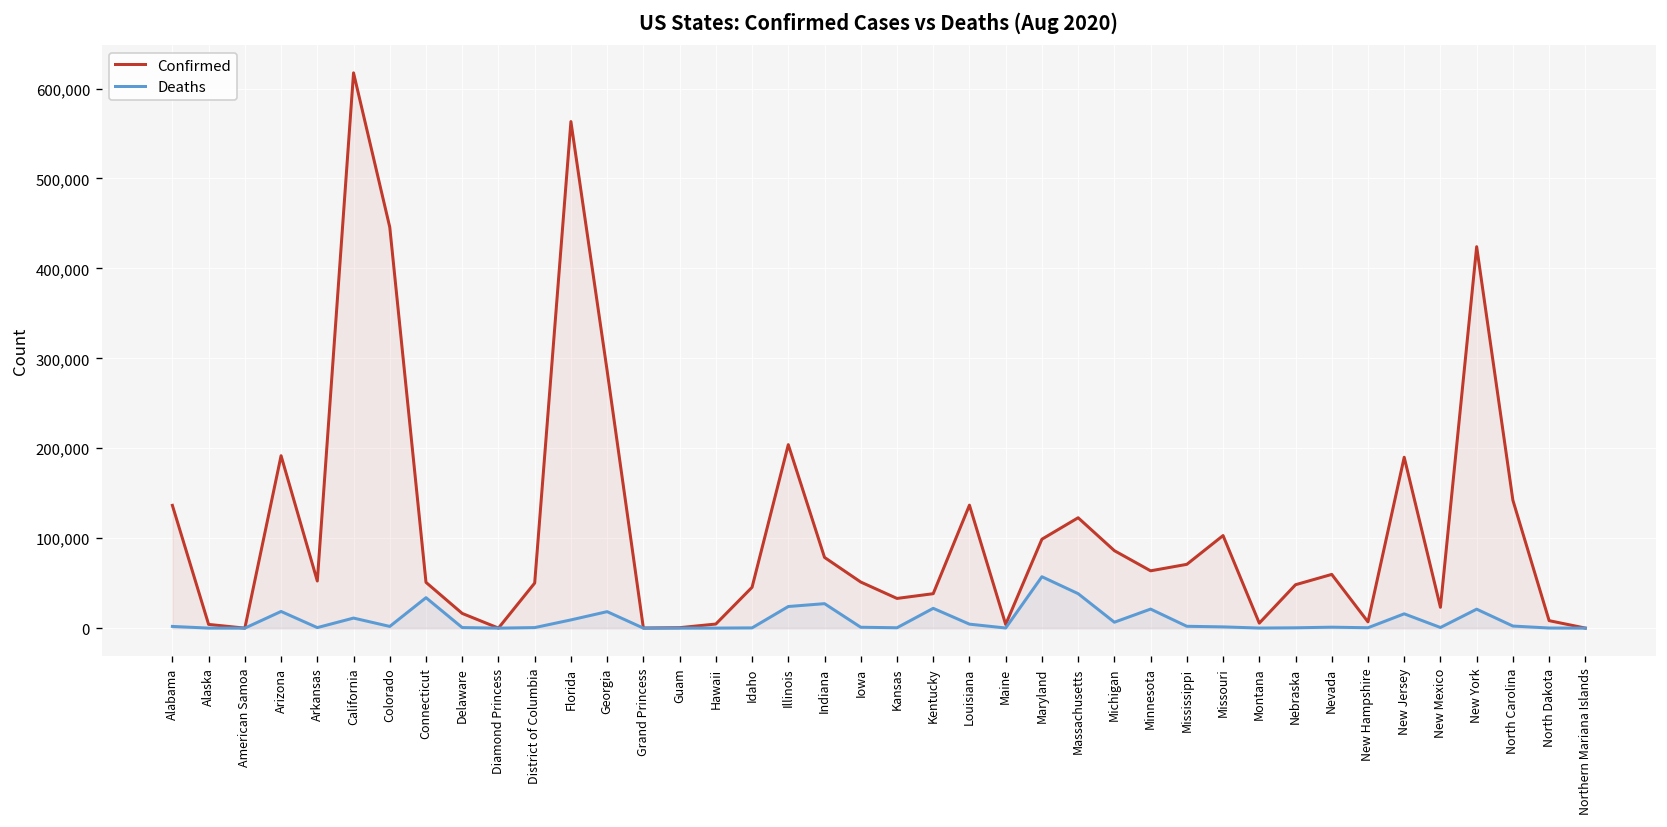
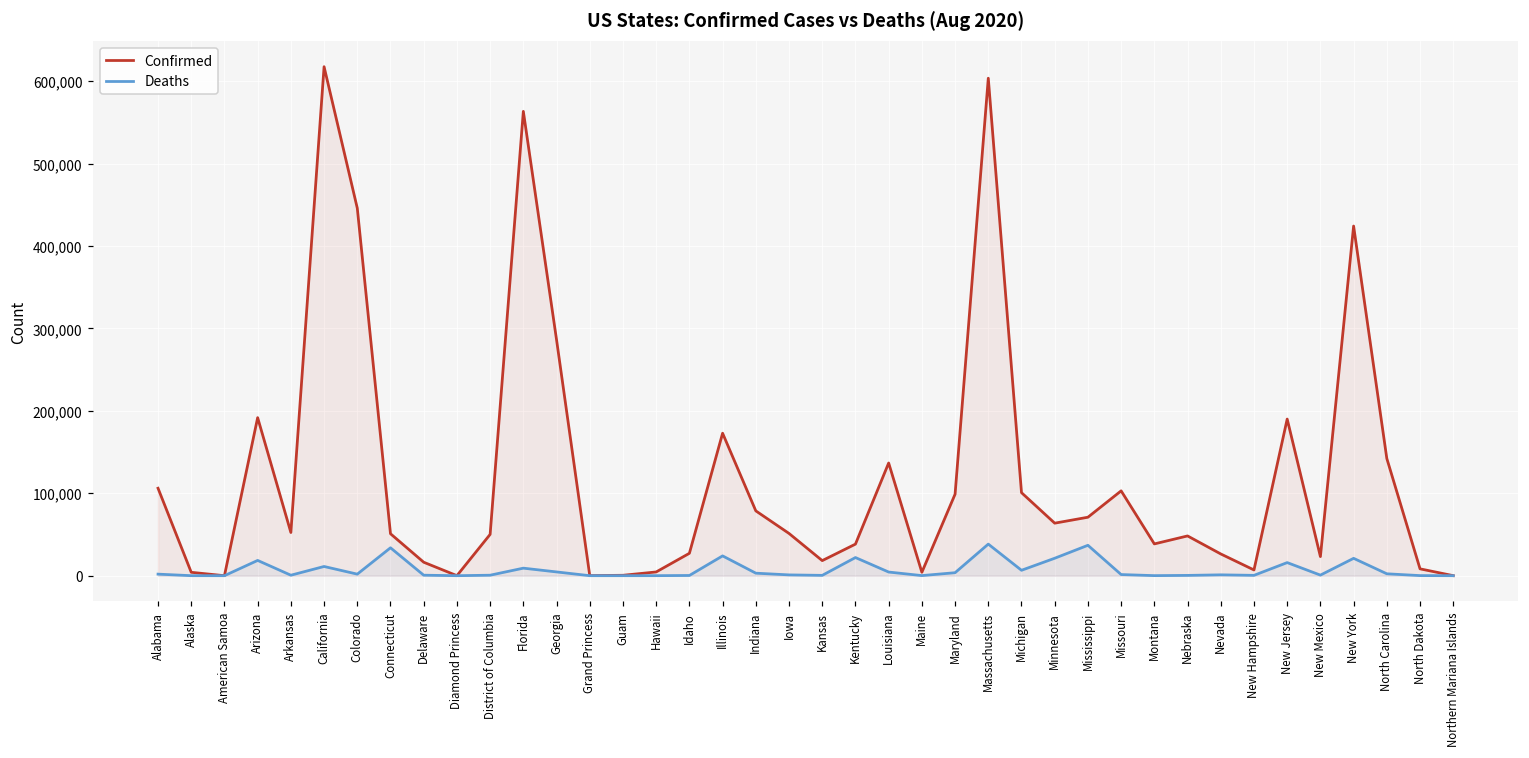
  {
    "Confirmed": {
-     "Alabama": "140,000",
+     "Alabama": "110,000",
      "Alaska": "0",
      "Arizona": "190,000",
      "Arkansas": "50,000",
      "California": "620,000",
      "Colorado": "450,000",
      "Connecticut": "50,000",
      "Delaware": "20,000",
      "District of Columbia": "50,000",
      "Florida": "560,000",
      "Georgia": "290,000",
      "Hawaii": "0",
-     "Idaho": "50,000",
-     "Illinois": "200,000",
+     "Idaho": "30,000",
+     "Illinois": "170,000",
      "Indiana": "80,000",
      "Iowa": "50,000",
-     "Kansas": "30,000",
+     "Kansas": "20,000",
      "Kentucky": "40,000",
      "Louisiana": "140,000",
      "Maine": "0",
      "Maryland": "100,000",
-     "Massachusetts": "120,000",
-     "Michigan": "90,000",
+     "Massachusetts": "600,000",
+     "Michigan": "100,000",
      "Minnesota": "60,000",
      "Mississippi": "70,000",
      "Missouri": "100,000",
-     "Montana": "10,000",
+     "Montana": "40,000",
      "Nebraska": "50,000",
-     "Nevada": "60,000",
+     "Nevada": "30,000",
      "New Hampshire": "10,000",
      "New Jersey": "190,000",
      "New Mexico": "20,000",
      "New York": "420,000",
      "North Carolina": "140,000",
      "North Dakota": "10,000"
    },
    "Deaths": {
      "Alabama": "0",
      "Alaska": "0",
      "Arizona": "20,000",
      "Arkansas": "0",
      "California": "10,000",
      "Colorado": "0",
      "Connecticut": "30,000",
      "Delaware": "0",
      "District of Columbia": "0",
      "Florida": "10,000",
-     "Georgia": "20,000",
+     "Georgia": "0",
      "Hawaii": "0",
      "Idaho": "0",
      "Illinois": "20,000",
-     "Indiana": "30,000",
+     "Indiana": "0",
      "Iowa": "0",
      "Kansas": "0",
      "Kentucky": "20,000",
      "Louisiana": "0",
      "Maine": "0",
-     "Maryland": "60,000",
+     "Maryland": "0",
      "Massachusetts": "40,000",
      "Michigan": "10,000",
      "Minnesota": "20,000",
-     "Mississippi": "0",
+     "Mississippi": "40,000",
      "Missouri": "0",
      "Montana": "0",
      "Nebraska": "0",
      "Nevada": "0",
      "New Hampshire": "0",
      "New Jersey": "20,000",
      "New Mexico": "0",
      "New York": "20,000",
      "North Carolina": "0",
      "North Dakota": "0"
    }
  }
